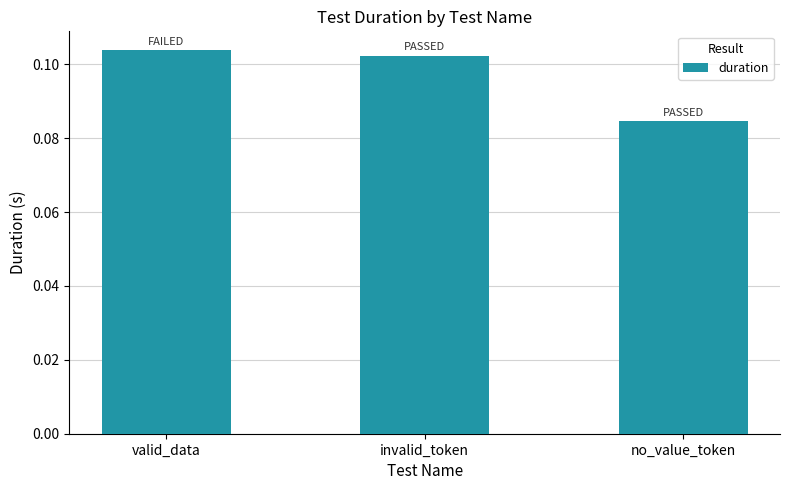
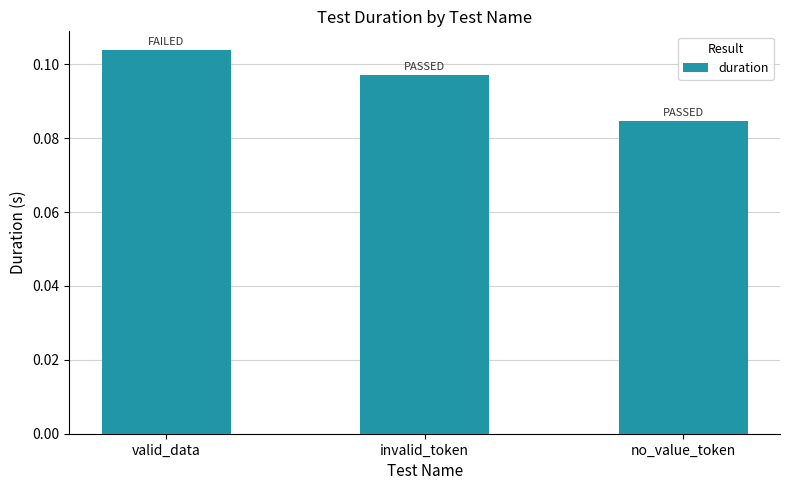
  {
    "valid_data": 0.104,
-   "invalid_token": 0.102,
+   "invalid_token": 0.097,
    "no_value_token": 0.085
  }
